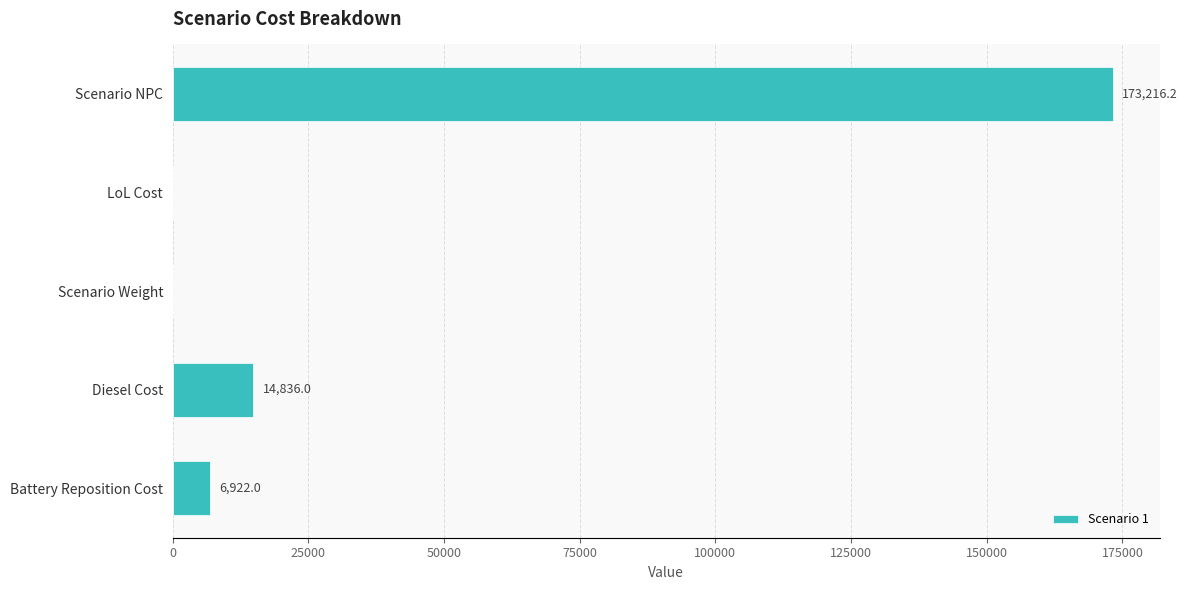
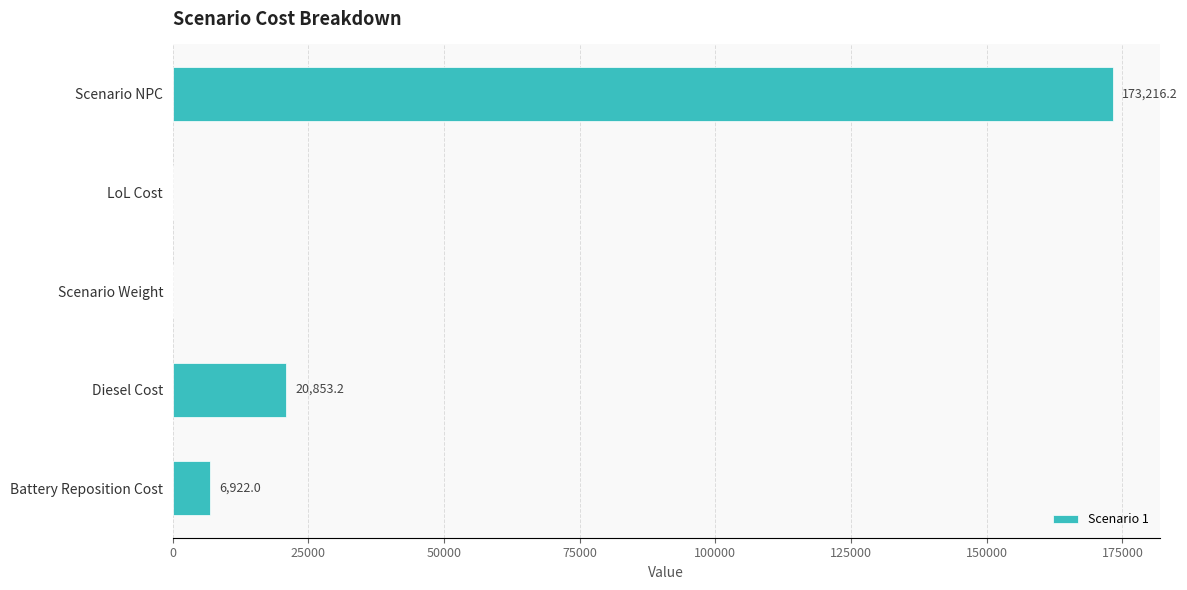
  {
    "Scenario NPC": "173,216.2",
-   "Diesel Cost": "14,836.0",
+   "Diesel Cost": "20,853.2",
    "Battery Reposition Cost": "6,922.0"
  }
